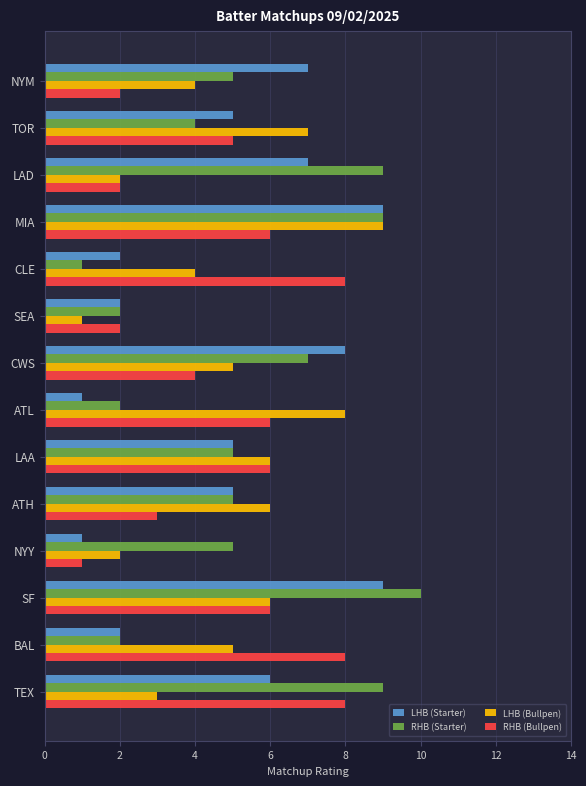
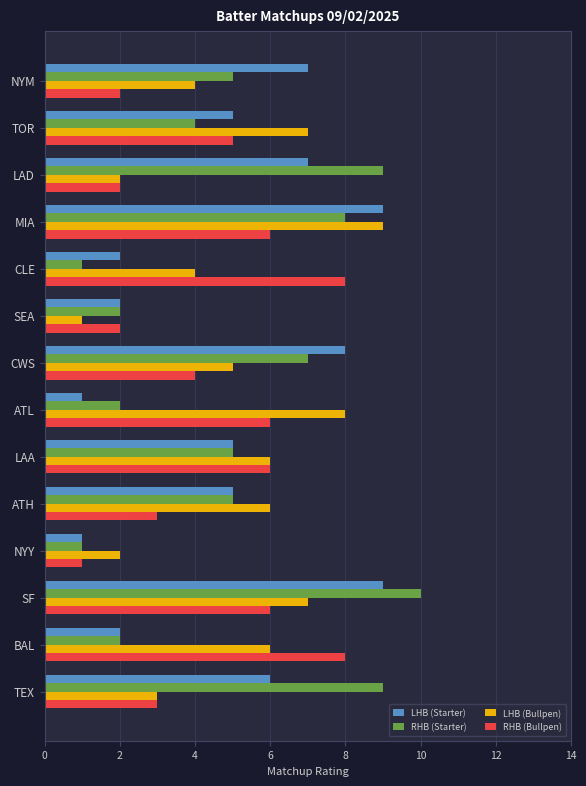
  {
    "LHB (Starter)": {
      "NYM": 7,
      "TOR": 5,
      "LAD": 7,
      "MIA": 9,
      "CLE": 2,
      "SEA": 2,
      "CWS": 8,
      "ATL": 1,
      "LAA": 5,
      "ATH": 5,
      "NYY": 1,
      "SF": 9,
      "BAL": 2,
      "TEX": 6
    },
    "RHB (Starter)": {
      "NYM": 5,
      "TOR": 4,
      "LAD": 9,
-     "MIA": 9,
+     "MIA": 8,
      "CLE": 1,
      "SEA": 2,
      "CWS": 7,
      "ATL": 2,
      "LAA": 5,
      "ATH": 5,
-     "NYY": 5,
+     "NYY": 1,
      "SF": 10,
      "BAL": 2,
      "TEX": 9
    },
    "LHB (Bullpen)": {
      "NYM": 4,
      "TOR": 7,
      "LAD": 2,
      "MIA": 9,
      "CLE": 4,
      "SEA": 1,
      "CWS": 5,
      "ATL": 8,
      "LAA": 6,
      "ATH": 6,
      "NYY": 2,
-     "SF": 6,
-     "BAL": 5,
+     "SF": 7,
+     "BAL": 6,
      "TEX": 3
    },
    "RHB (Bullpen)": {
      "NYM": 2,
      "TOR": 5,
      "LAD": 2,
      "MIA": 6,
      "CLE": 8,
      "SEA": 2,
      "CWS": 4,
      "ATL": 6,
      "LAA": 6,
      "ATH": 3,
      "NYY": 1,
      "SF": 6,
      "BAL": 8,
-     "TEX": 8
+     "TEX": 3
    }
  }
